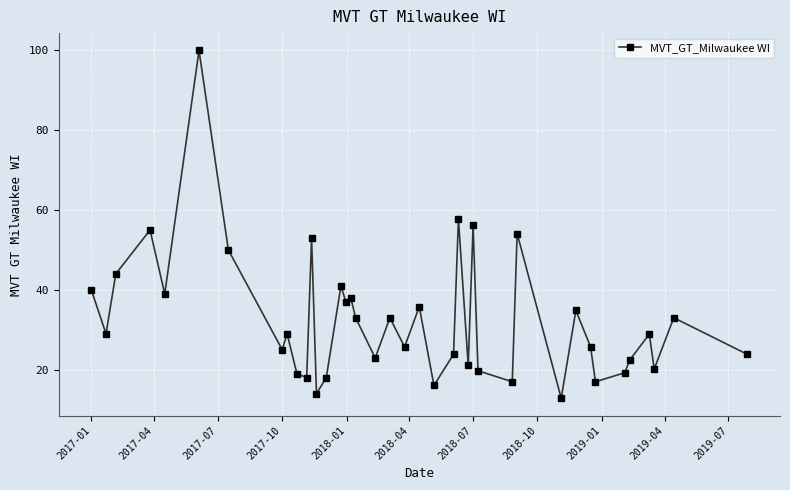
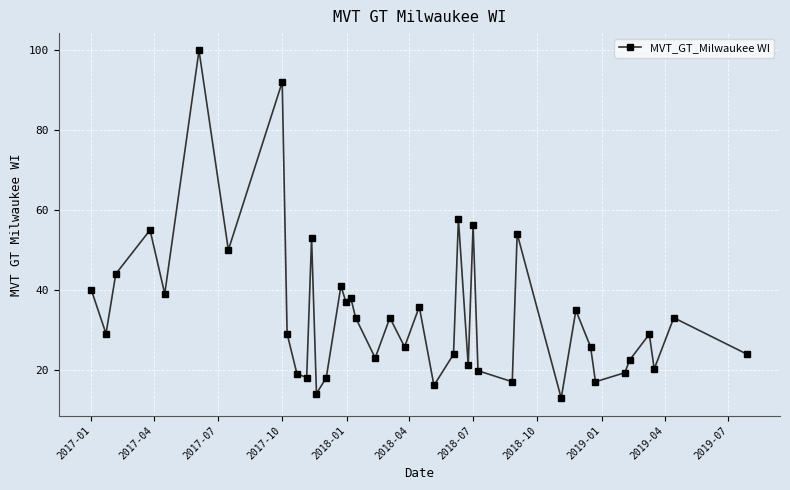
  {
    "2017-01": 40,
-   "2017-10": 25,
+   "2017-10": 92,
    "2018-07": 56
  }
